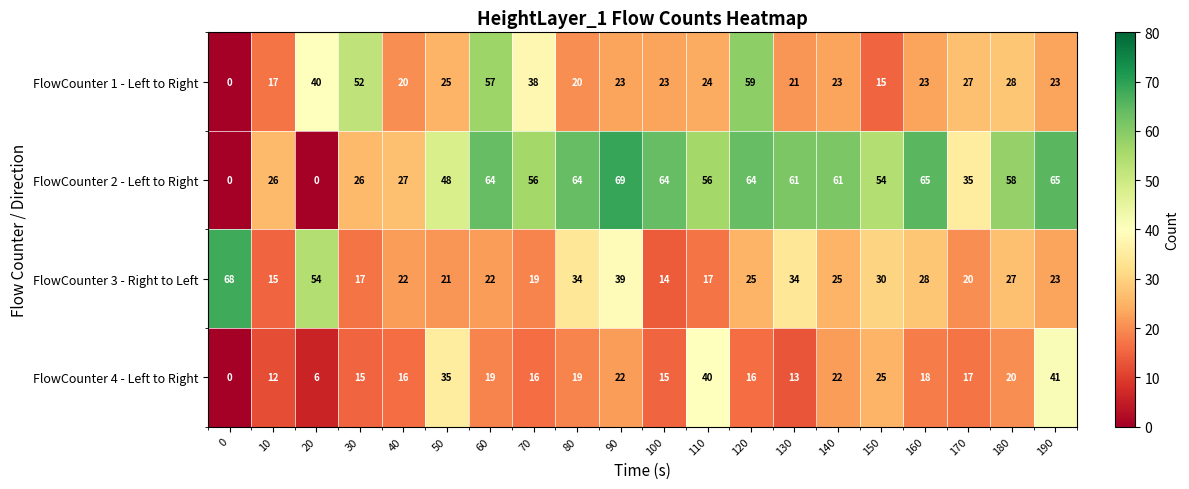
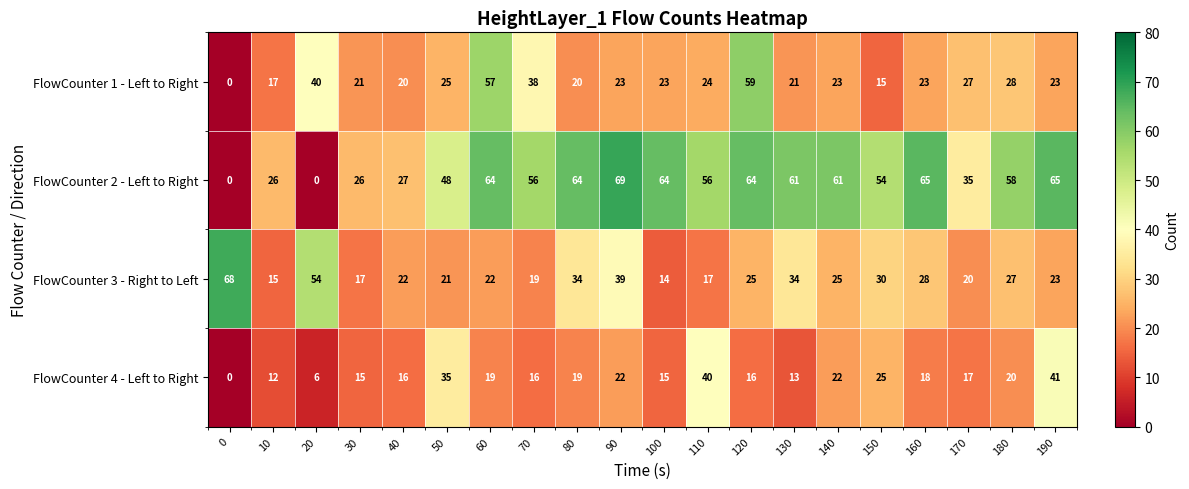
  {
    "FlowCounter 1 - Left to Right": {
      "0": 0,
      "10": 17,
      "20": 40,
-     "30": 52,
+     "30": 21,
      "40": 20,
      "50": 25,
      "60": 57,
      "70": 38,
      "80": 20,
      "90": 23,
      "100": 23,
      "110": 24,
      "120": 59,
      "130": 21,
      "140": 23,
      "150": 15,
      "160": 23,
      "170": 27,
      "180": 28,
      "190": 23
    },
    "FlowCounter 2 - Left to Right": {
      "0": 0,
      "10": 26,
      "20": 0,
      "30": 26,
      "40": 27,
      "50": 48,
      "60": 64,
      "70": 56,
      "80": 64,
      "90": 69,
      "100": 64,
      "110": 56,
      "120": 64,
      "130": 61,
      "140": 61,
      "150": 54,
      "160": 65,
      "170": 35,
      "180": 58,
      "190": 65
    },
    "FlowCounter 3 - Right to Left": {
      "0": 68,
      "10": 15,
      "20": 54,
      "30": 17,
      "40": 22,
      "50": 21,
      "60": 22,
      "70": 19,
      "80": 34,
      "90": 39,
      "100": 14,
      "110": 17,
      "120": 25,
      "130": 34,
      "140": 25,
      "150": 30,
      "160": 28,
      "170": 20,
      "180": 27,
      "190": 23
    },
    "FlowCounter 4 - Left to Right": {
      "0": 0,
      "10": 12,
      "20": 6,
      "30": 15,
      "40": 16,
      "50": 35,
      "60": 19,
      "70": 16,
      "80": 19,
      "90": 22,
      "100": 15,
      "110": 40,
      "120": 16,
      "130": 13,
      "140": 22,
      "150": 25,
      "160": 18,
      "170": 17,
      "180": 20,
      "190": 41
    }
  }
